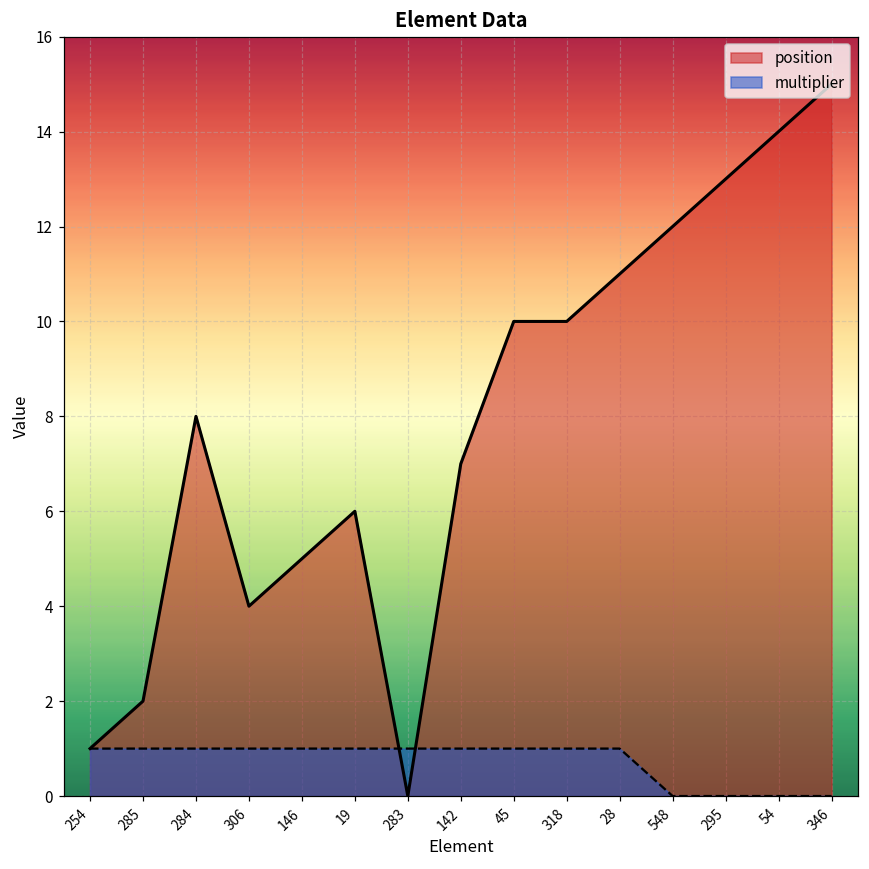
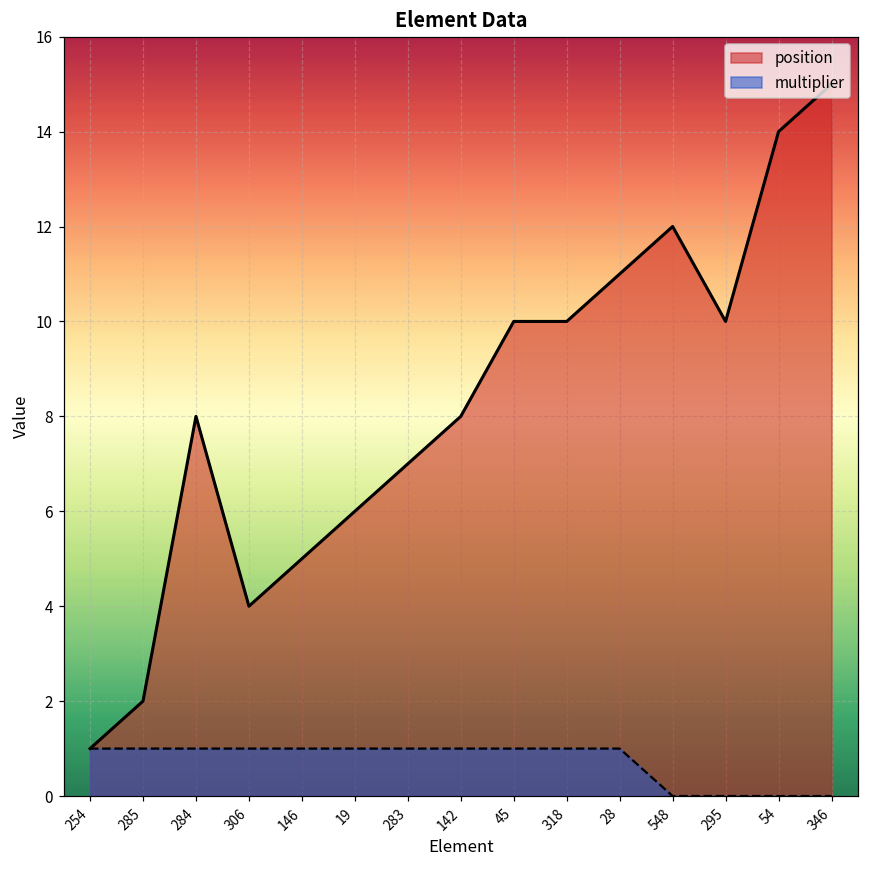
  {
    "position": {
      "285": 2,
      "284": 8,
      "306": 4,
      "146": 5,
      "19": 6,
-     "283": 0,
-     "142": 7,
+     "283": 7,
+     "142": 8,
      "45": 10,
      "318": 10,
      "28": 11,
      "548": 12,
-     "295": 13,
+     "295": 10,
      "54": 14
    },
    "multiplier": {
      "285": 1,
      "284": 1,
      "306": 1,
      "146": 1,
      "19": 1,
      "283": 1,
      "142": 1,
      "45": 1,
      "318": 1,
      "28": 1,
      "548": 0,
      "295": 0,
      "54": 0,
      "346": 0
    }
  }
